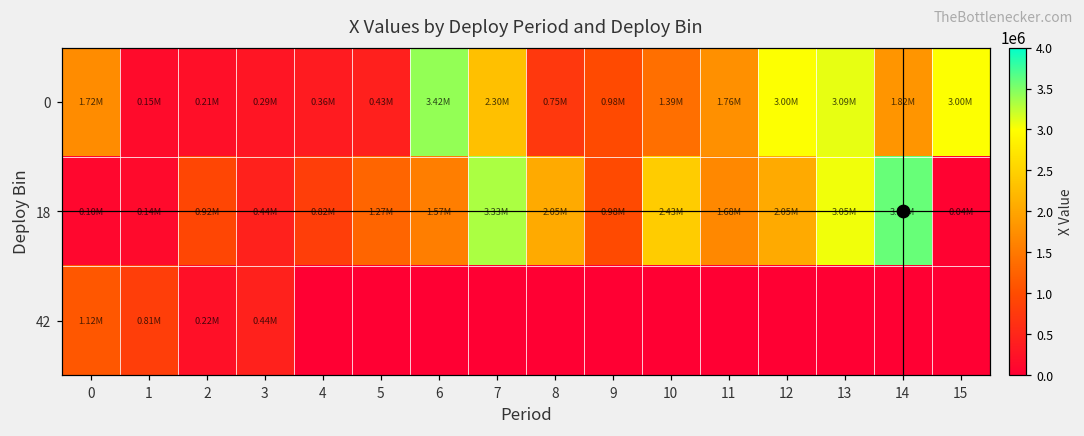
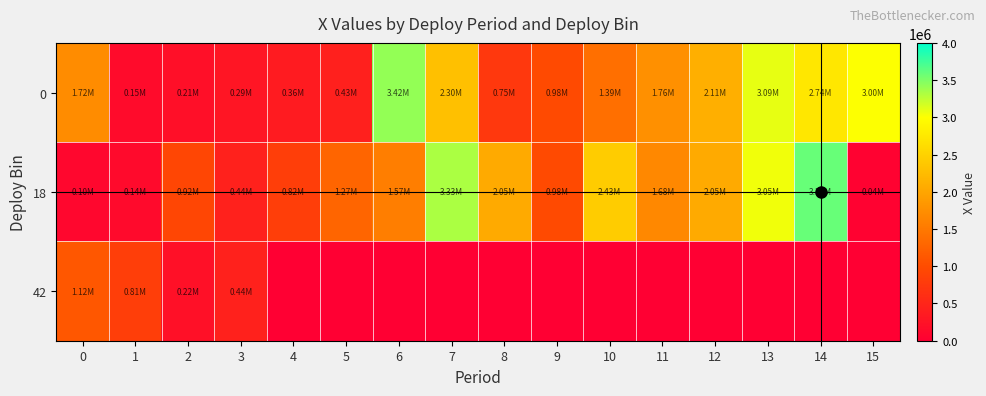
  {
    "0": {
      "0": "1.72M",
      "1": "0.15M",
      "2": "0.21M",
      "3": "0.29M",
      "4": "0.36M",
      "5": "0.43M",
      "6": "3.42M",
      "7": "2.30M",
      "8": "0.75M",
      "9": "0.98M",
      "10": "1.39M",
      "11": "1.76M",
-     "12": "3.00M",
+     "12": "2.11M",
      "13": "3.09M",
-     "14": "1.82M",
+     "14": "2.74M",
      "15": "3.00M"
    },
    "18": {
      "0": "0.10M",
      "1": "0.14M",
      "2": "0.92M",
      "3": "0.44M",
      "4": "0.82M",
      "5": "1.27M",
      "6": "1.57M",
      "7": "3.33M",
      "8": "2.05M",
      "9": "0.98M",
      "10": "2.43M",
      "11": "1.68M",
      "12": "2.05M",
      "13": "3.05M",
      "15": "0.04M"
    },
    "42": {
      "0": "1.12M",
      "1": "0.81M",
      "2": "0.22M",
      "3": "0.44M"
    }
  }
